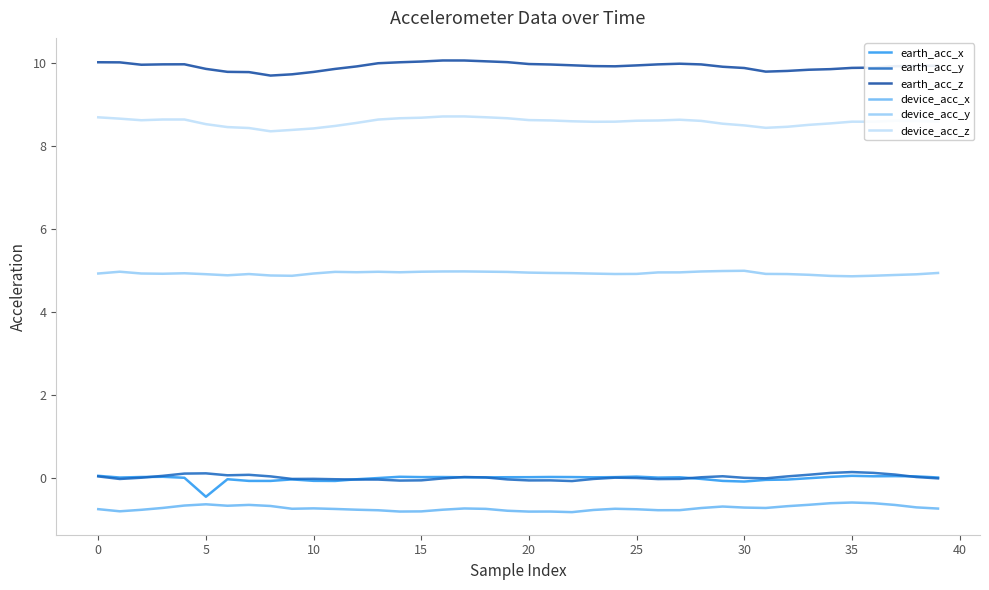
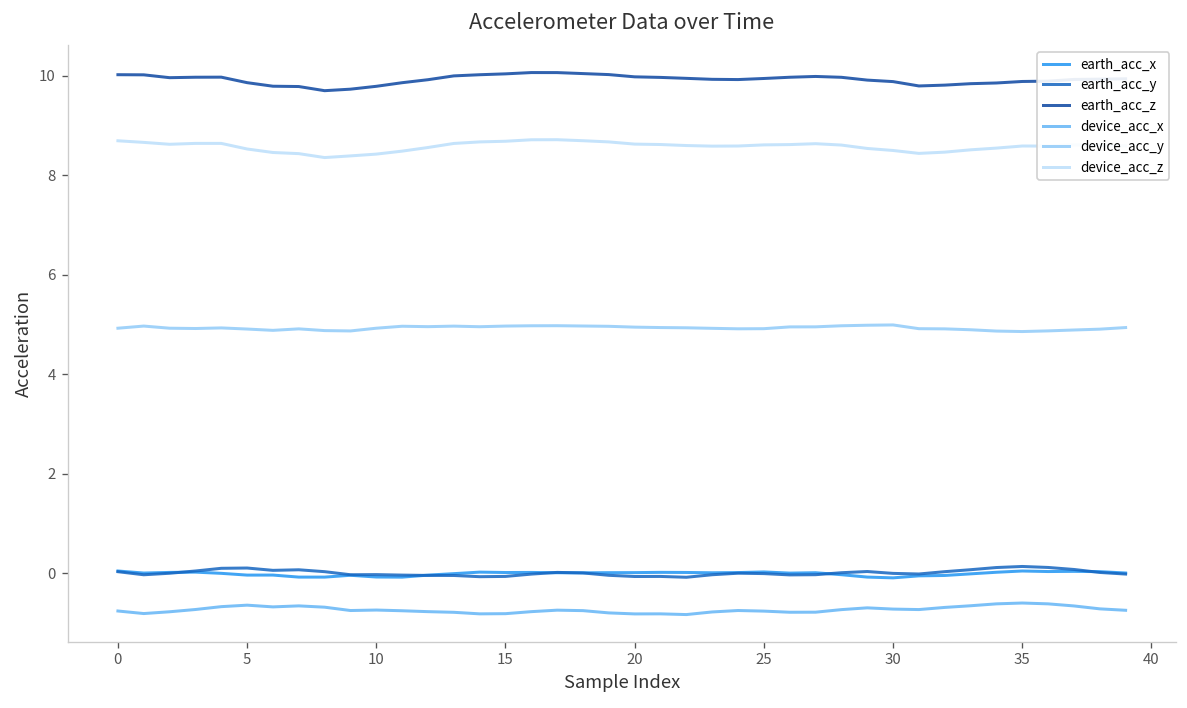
  {
    "earth_acc_x": {
-     "5": -0.5,
+     "5": 0.0,
      "15": 0.0,
      "20": 0.0,
      "30": -0.1,
      "35": 0.0
    }
  }
